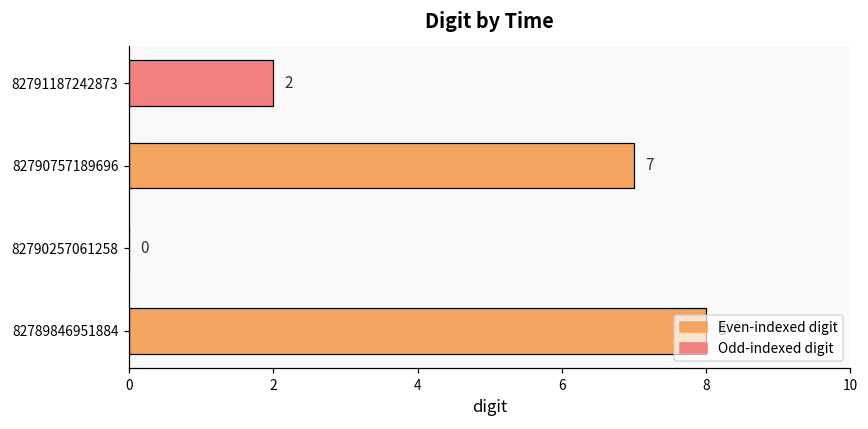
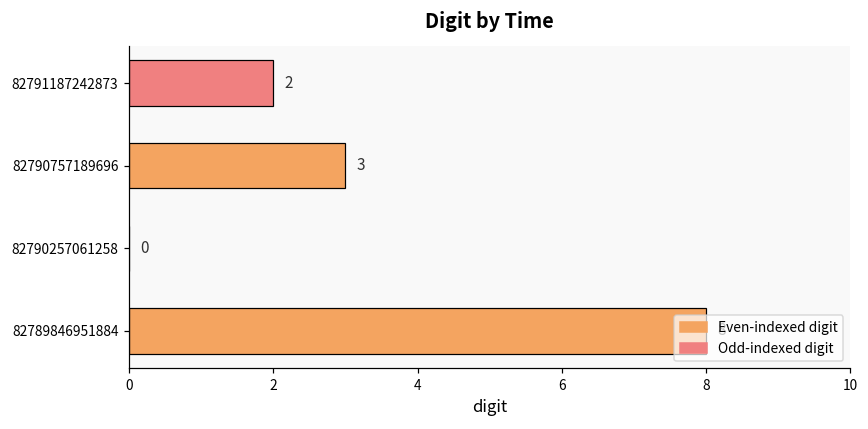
  {
    "82791187242873": 2,
-   "82790757189696": 7,
+   "82790757189696": 3,
    "82790257061258": 0
  }
